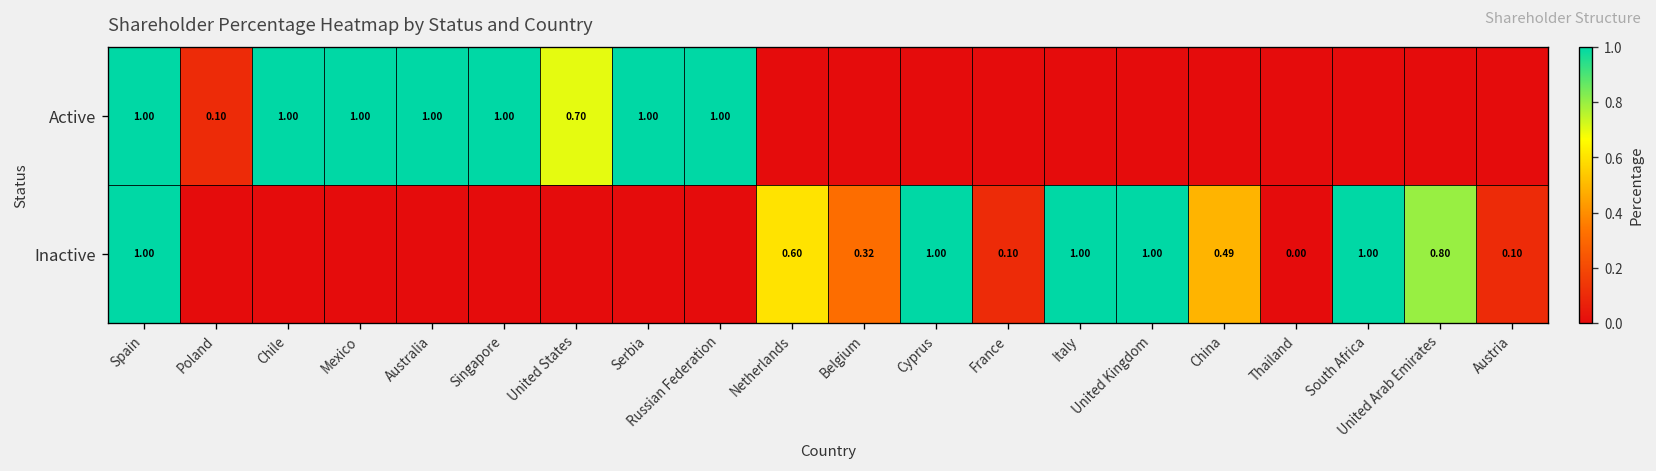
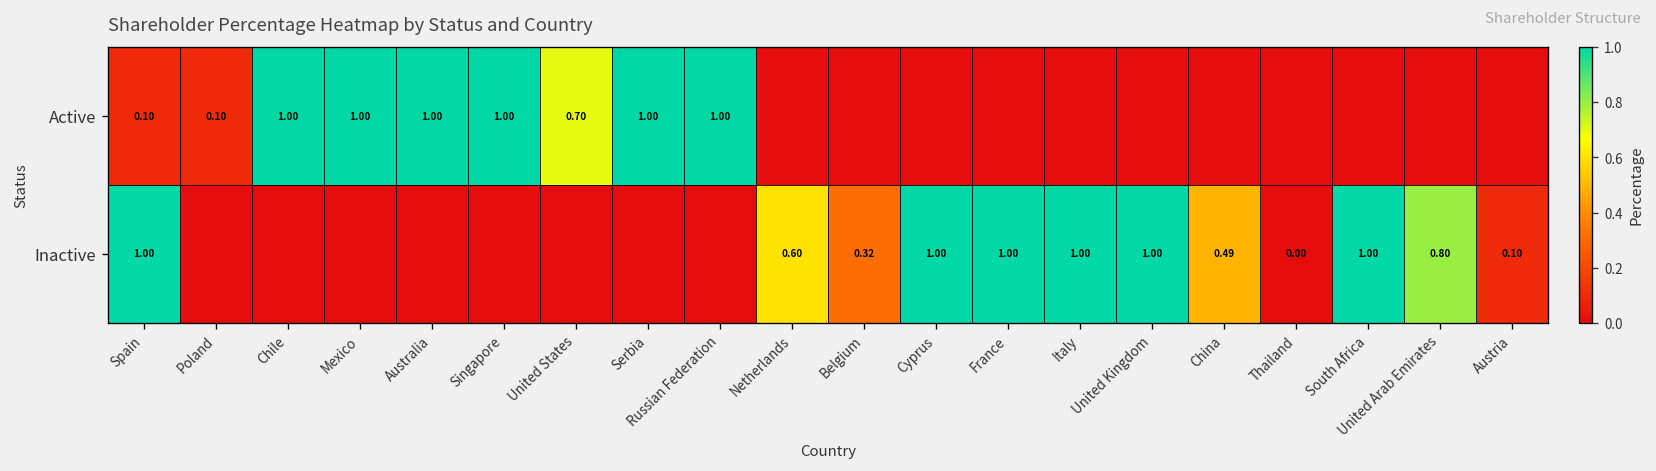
  {
    "Active": {
-     "Spain": 1.00,
+     "Spain": 0.10,
      "Poland": 0.10,
      "Chile": 1.00,
      "Mexico": 1.00,
      "Australia": 1.00,
      "Singapore": 1.00,
      "United States": 0.70,
      "Serbia": 1.00,
      "Russian Federation": 1.00
    },
    "Inactive": {
      "Spain": 1.00,
      "Netherlands": 0.60,
      "Belgium": 0.32,
      "Cyprus": 1.00,
-     "France": 0.10,
+     "France": 1.00,
      "Italy": 1.00,
      "United Kingdom": 1.00,
      "China": 0.49,
      "Thailand": 0.00,
      "South Africa": 1.00,
      "United Arab Emirates": 0.80,
      "Austria": 0.10
    }
  }
